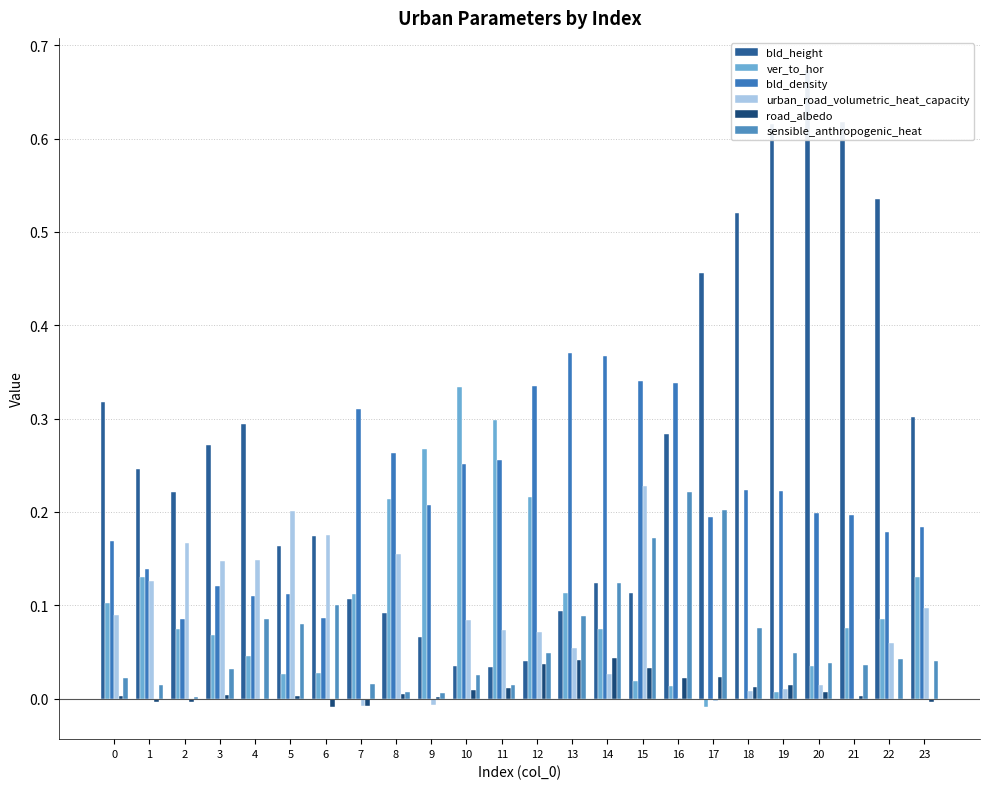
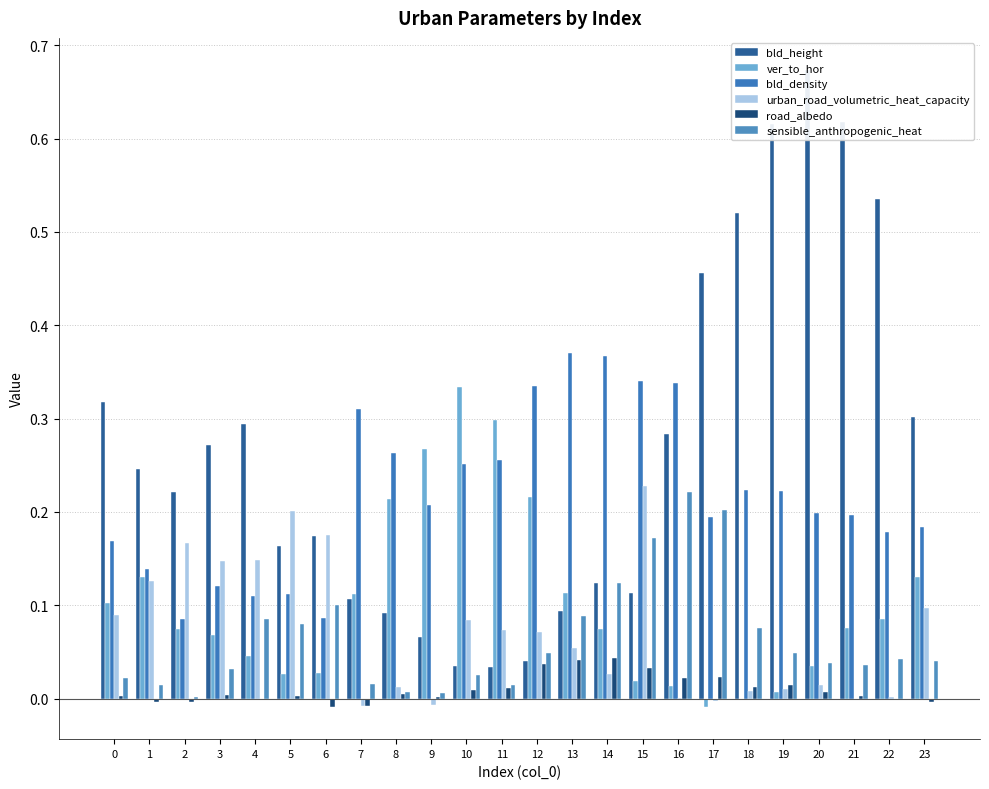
  {
    "urban_road_volumetric_heat_capacity": {
      "0": 0.09,
      "1": 0.13,
      "2": 0.17,
      "3": 0.15,
      "4": 0.15,
      "5": 0.20,
      "6": 0.18,
      "7": -0.01,
-     "8": 0.15,
+     "8": 0.01,
      "9": -0.01,
      "10": 0.08,
      "11": 0.07,
      "12": 0.07,
      "13": 0.05,
      "14": 0.03,
      "15": 0.23,
      "18": 0.01,
      "19": 0.01,
      "20": 0.01,
-     "22": 0.06,
+     "22": 0.00,
      "23": 0.10
    }
  }
